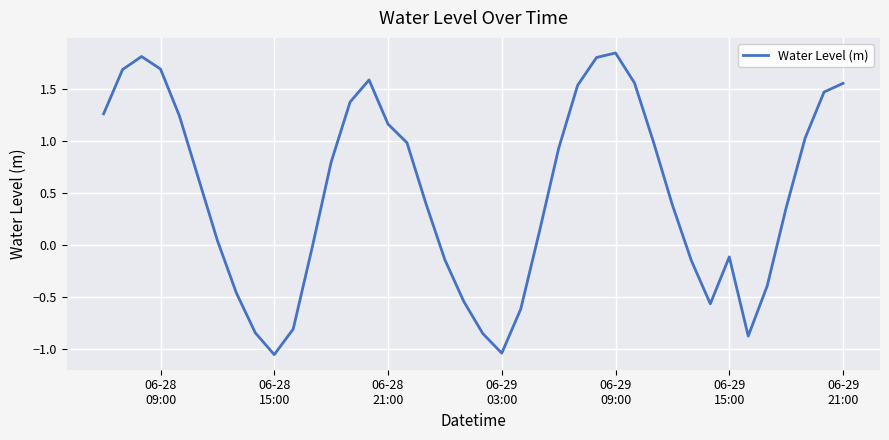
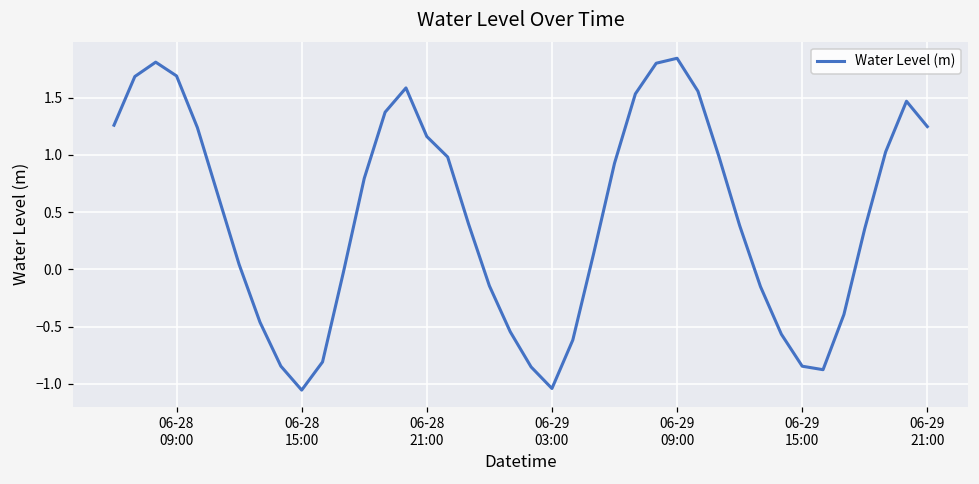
  {
    "06-28 09:00": 1.69,
    "06-28 15:00": -1.05,
    "06-28 21:00": 1.16,
    "06-29 03:00": -1.04,
    "06-29 09:00": 1.84,
-   "06-29 15:00": -0.12,
-   "06-29 21:00": 1.55
+   "06-29 15:00": -0.84,
+   "06-29 21:00": 1.25
  }
